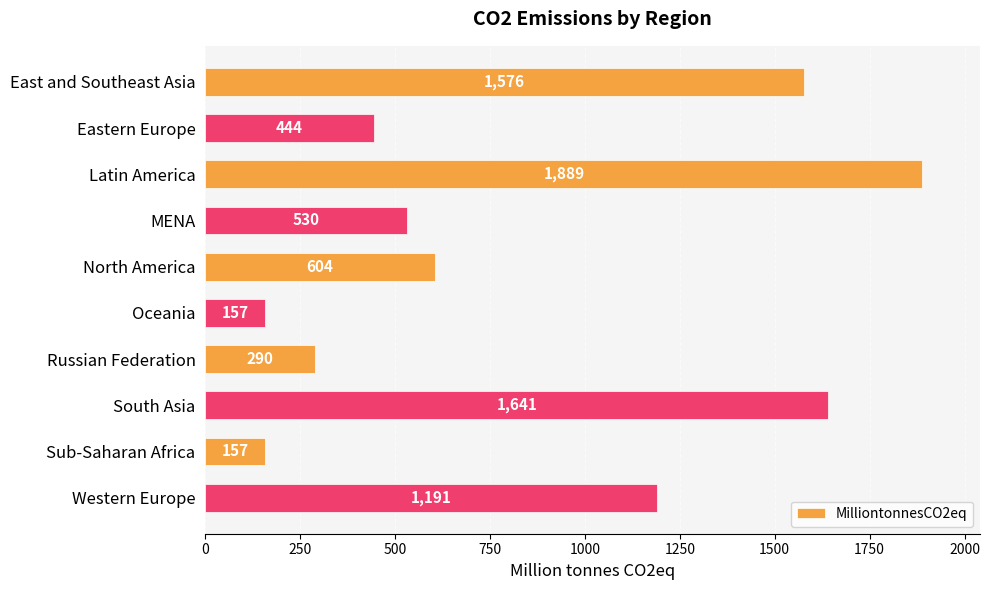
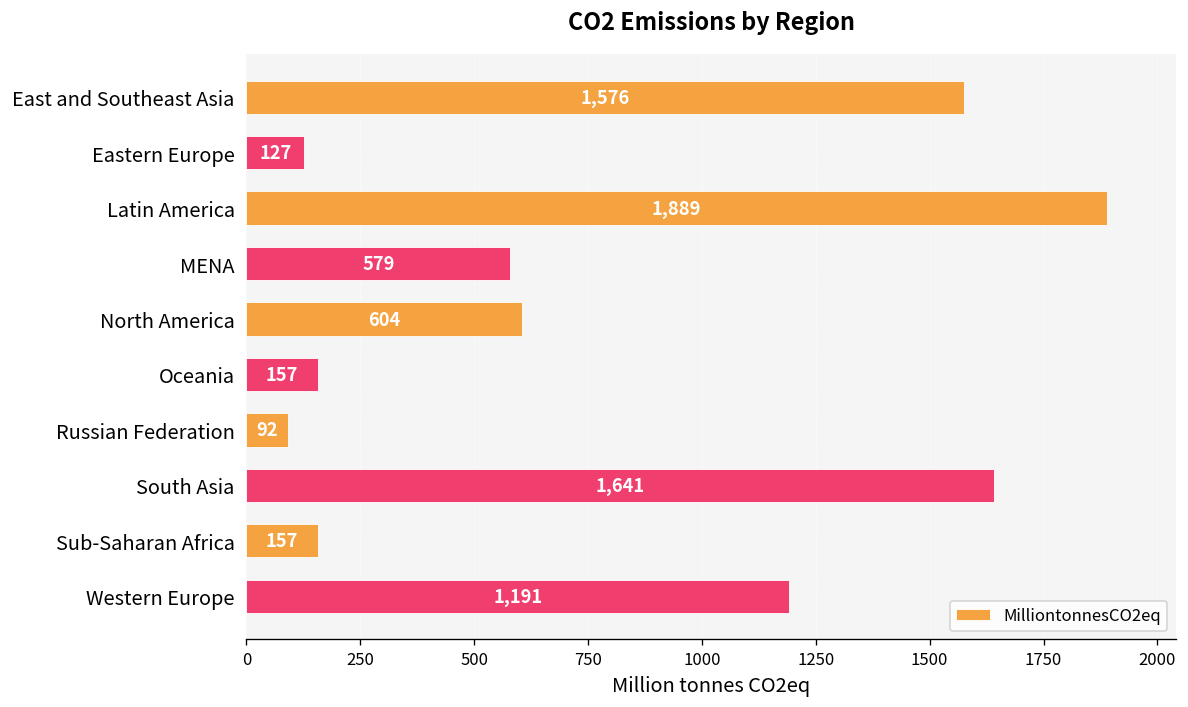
  {
    "East and Southeast Asia": "1,576",
-   "Eastern Europe": "444",
+   "Eastern Europe": "127",
    "Latin America": "1,889",
-   "MENA": "530",
+   "MENA": "579",
    "North America": "604",
    "Oceania": "157",
-   "Russian Federation": "290",
+   "Russian Federation": "92",
    "South Asia": "1,641",
    "Sub-Saharan Africa": "157",
    "Western Europe": "1,191"
  }
